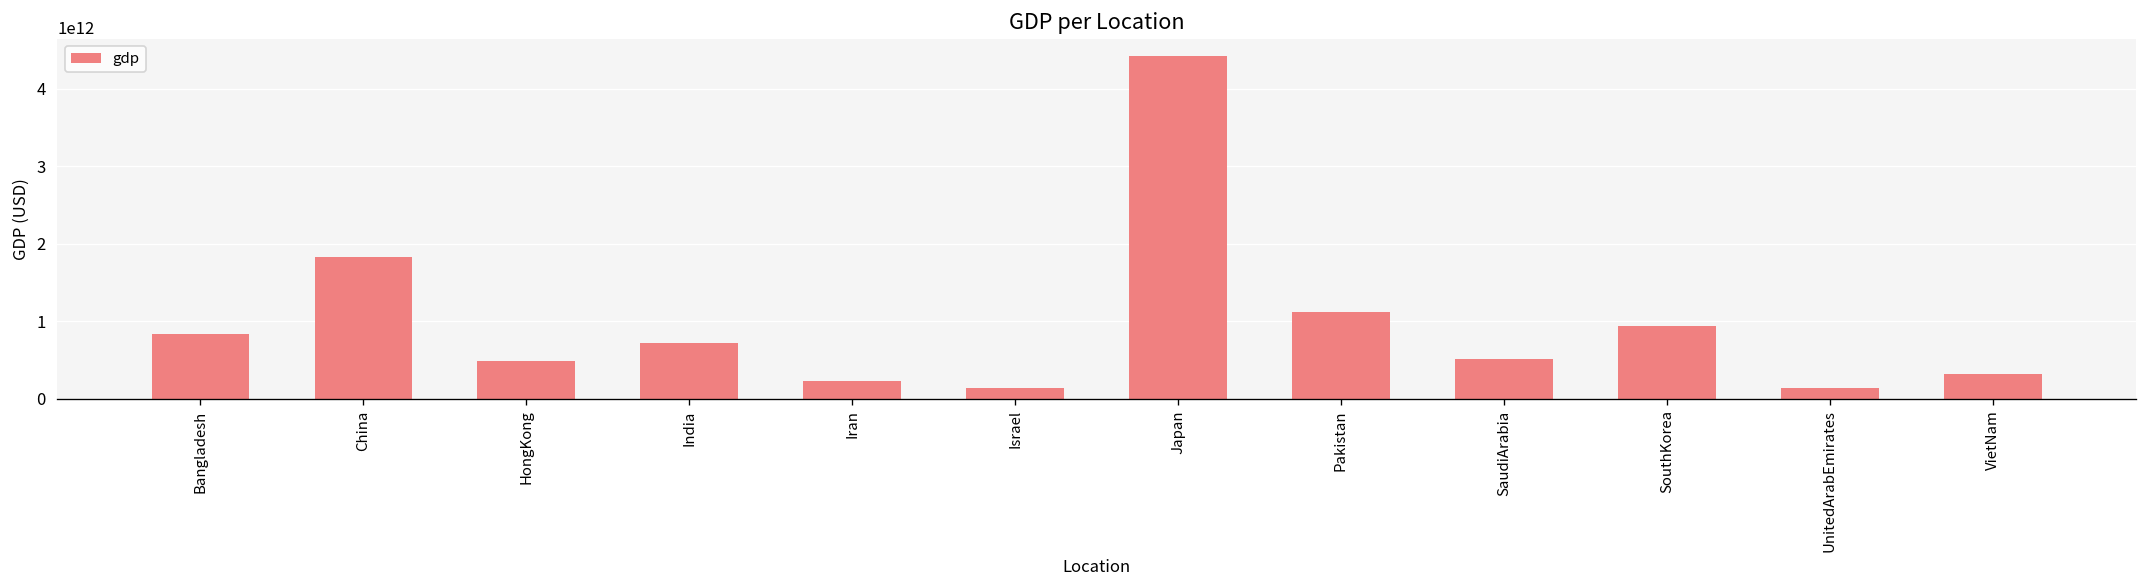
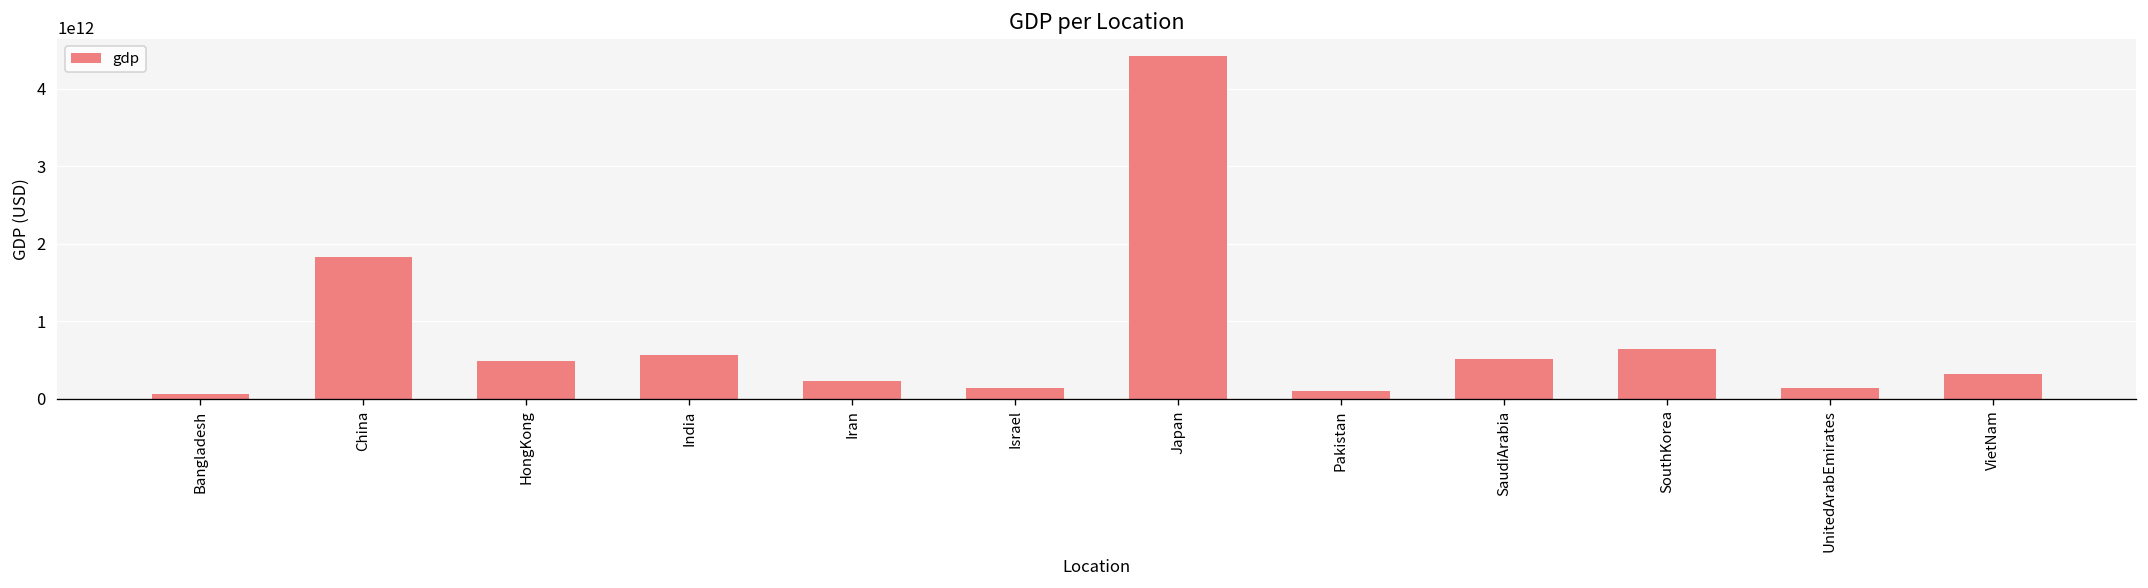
  {
-   "Bangladesh": 800000000000,
+   "Bangladesh": 100000000000,
    "China": 1800000000000,
    "HongKong": 500000000000,
-   "India": 700000000000,
+   "India": 600000000000,
    "Iran": 200000000000,
    "Israel": 100000000000,
    "Japan": 4400000000000,
-   "Pakistan": 1100000000000,
+   "Pakistan": 100000000000,
    "SaudiArabia": 500000000000,
-   "SouthKorea": 900000000000,
+   "SouthKorea": 600000000000,
    "UnitedArabEmirates": 100000000000,
    "VietNam": 300000000000
  }
